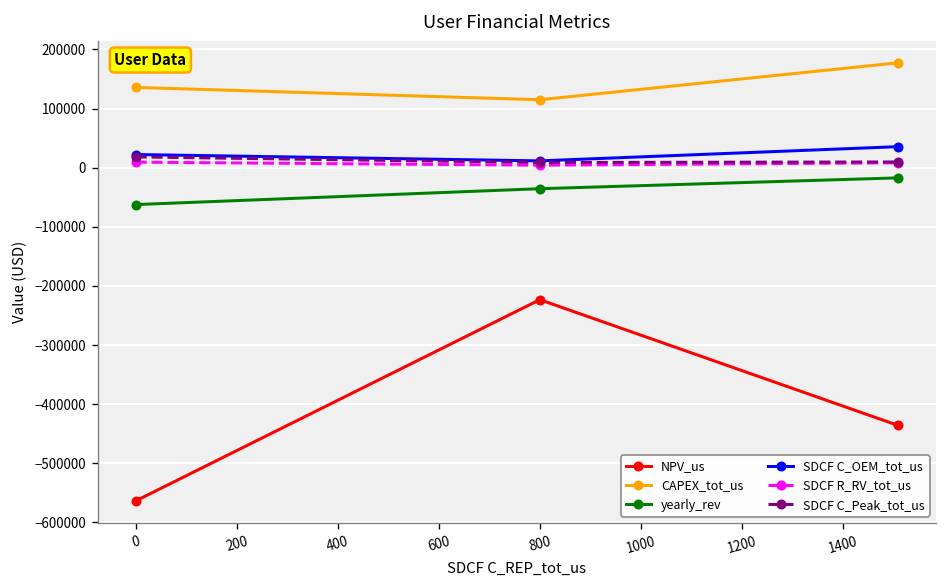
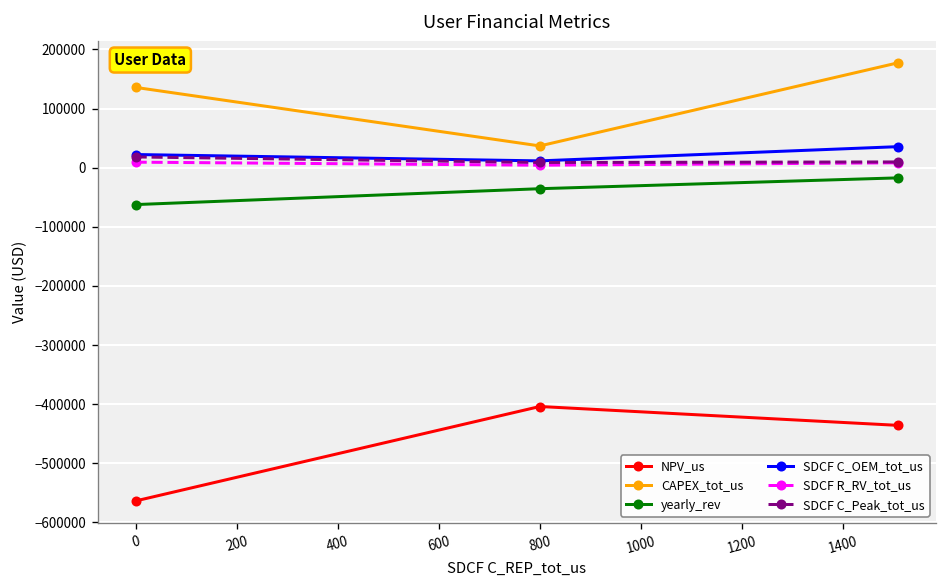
  {
    "NPV_us": {
      "0": -560000,
-     "800": -220000
+     "800": -400000
    },
    "CAPEX_tot_us": {
      "0": 140000,
-     "800": 120000
+     "800": 40000
    },
    "yearly_rev": {
      "0": -60000,
      "800": -40000
    },
    "SDCF R_RV_tot_us": {
      "0": 10000
    }
  }
